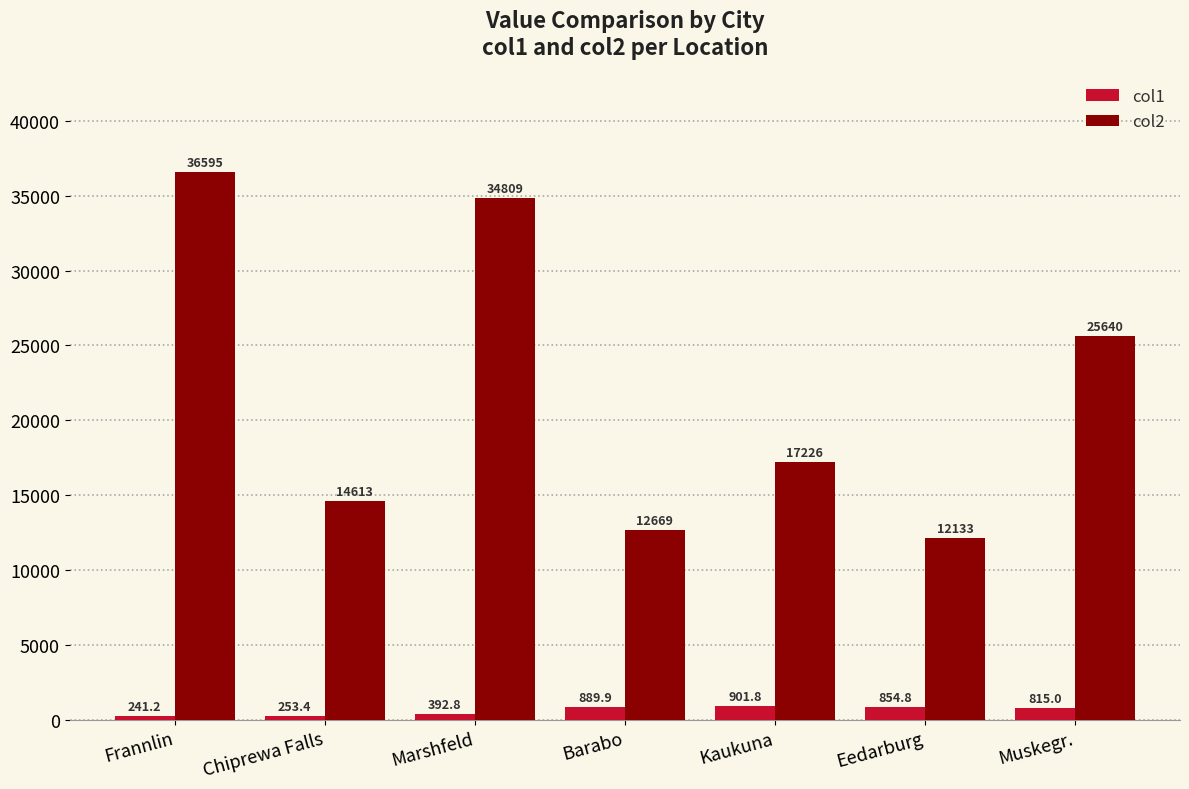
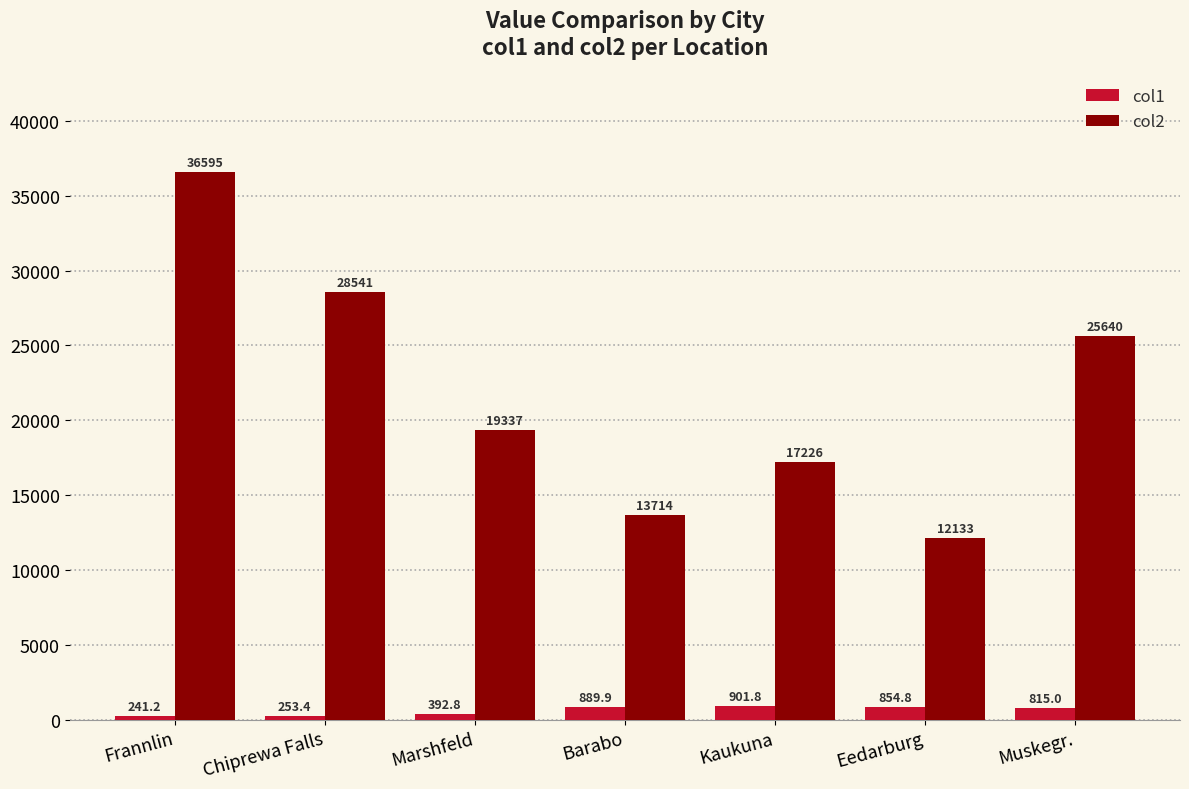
  {
    "col1": {
      "Frannlin": 241.2,
      "Chiprewa Falls": 253.4,
      "Marshfeld": 392.8,
      "Barabo": 889.9,
      "Kaukuna": 901.8,
      "Eedarburg": 854.8,
      "Muskegr.": 815.0
    },
    "col2": {
      "Frannlin": 36595,
-     "Chiprewa Falls": 14613,
-     "Marshfeld": 34809,
-     "Barabo": 12669,
+     "Chiprewa Falls": 28541,
+     "Marshfeld": 19337,
+     "Barabo": 13714,
      "Kaukuna": 17226,
      "Eedarburg": 12133,
      "Muskegr.": 25640
    }
  }
